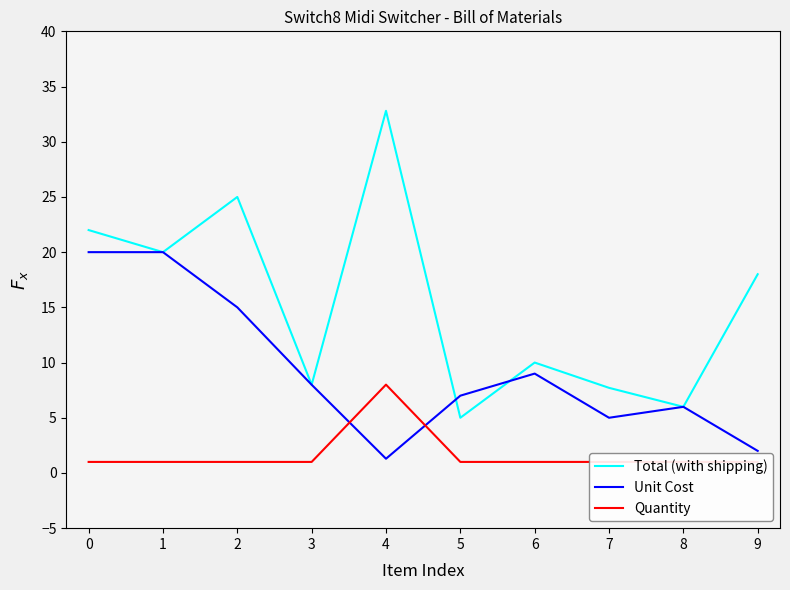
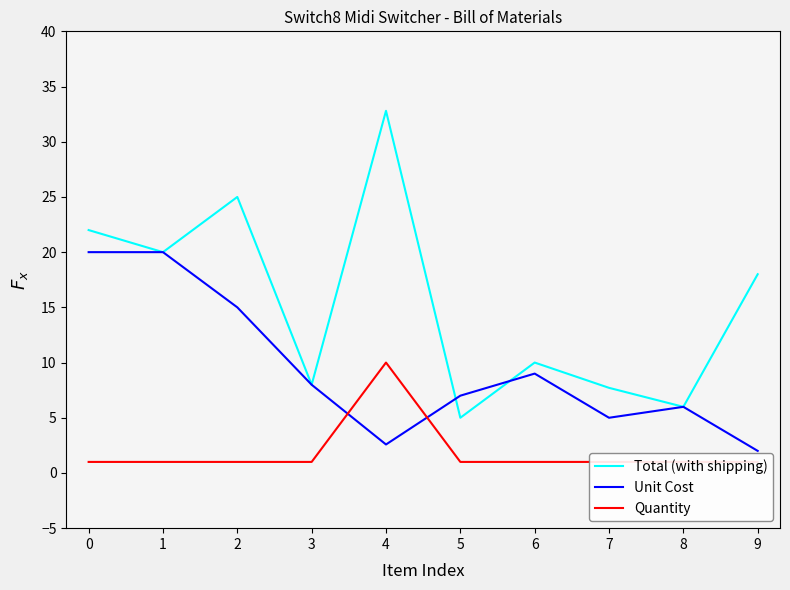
  {
    "Total (with shipping)": {
      "0": 22.0,
      "2": 25.0,
      "4": 32.8,
      "5": 5.0,
      "6": 10.0,
      "7": 7.7,
      "9": 18.0
    },
    "Unit Cost": {
      "0": 20.0,
      "2": 15.0,
-     "4": 1.3,
+     "4": 2.6,
      "5": 7.0,
      "6": 9.0,
      "7": 5.0,
      "9": 2.0
    },
    "Quantity": {
      "0": 1,
      "1": 1,
      "2": 1,
      "3": 1,
-     "4": 8,
+     "4": 10,
      "5": 1,
      "6": 1
    }
  }
